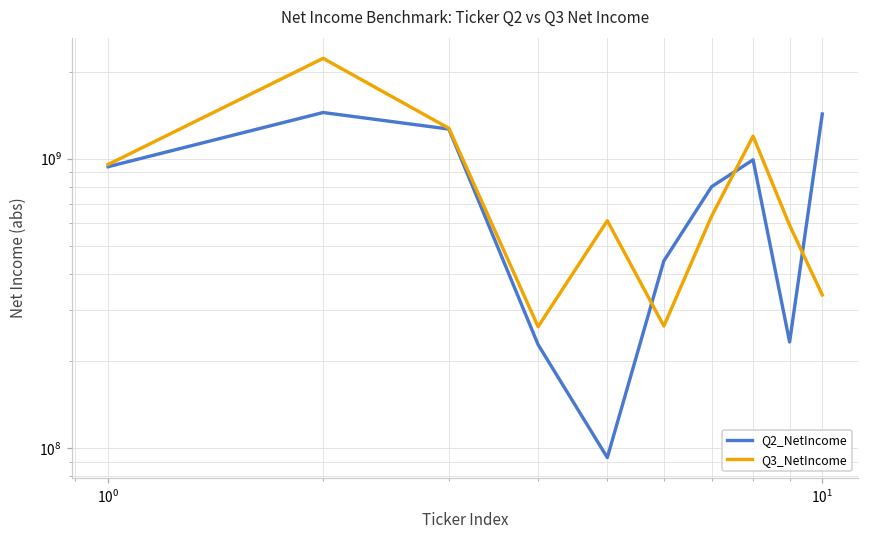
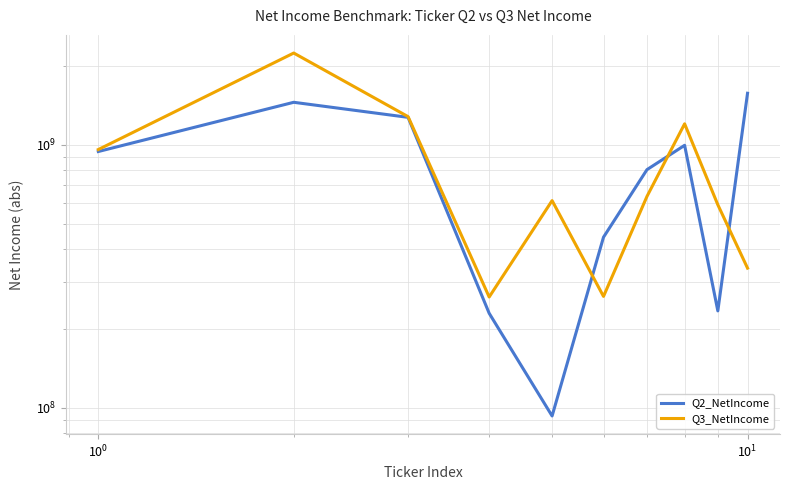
  {
    "Q2_NetIncome": {
-     "10^1": 1400000000
+     "10^1": 1600000000
    },
    "Q3_NetIncome": {
      "10^1": 340000000
    }
  }
